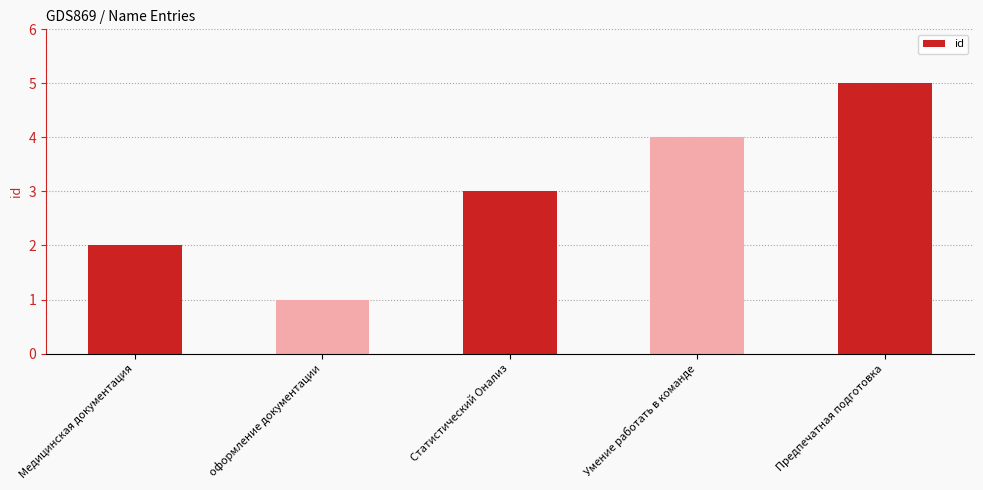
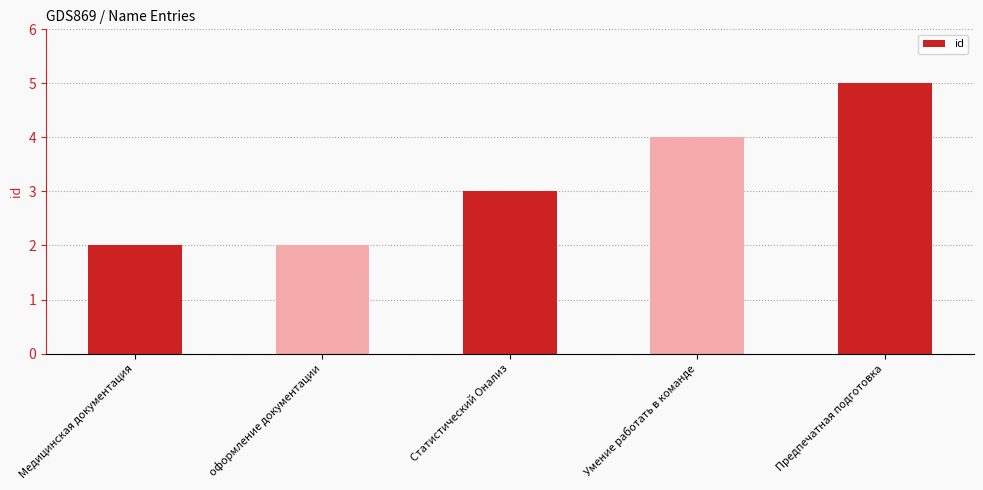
  {
    "Медицинская документация": 2,
-   "оформление документации": 1,
+   "оформление документации": 2,
    "Статистический Oнализ": 3,
    "Умение работать в команде": 4,
    "Предпечатная подготовка": 5
  }
